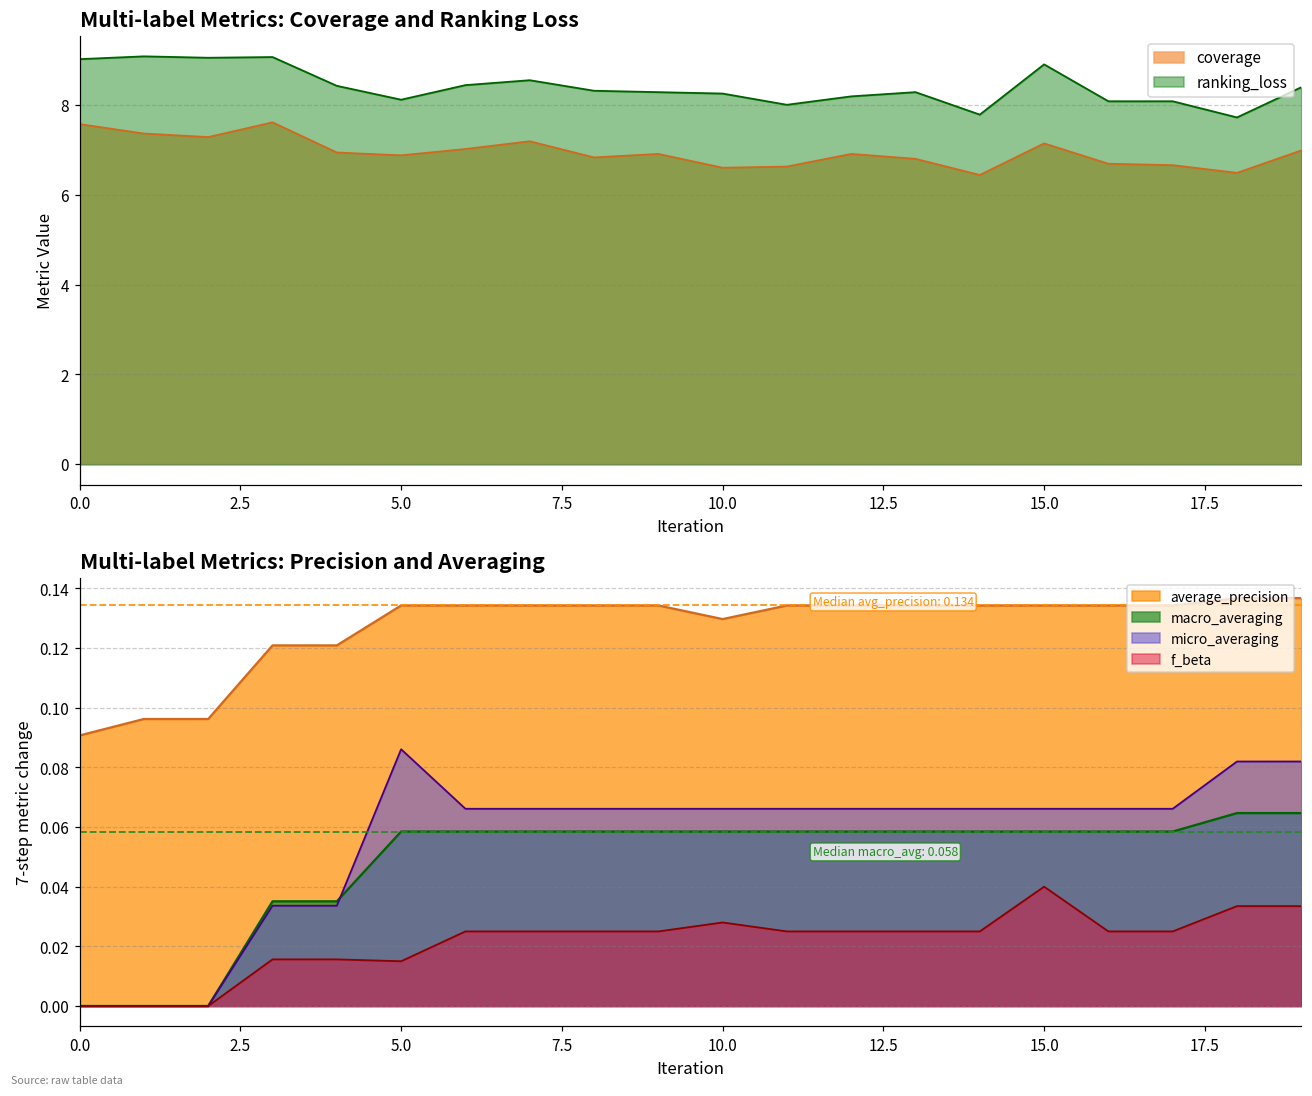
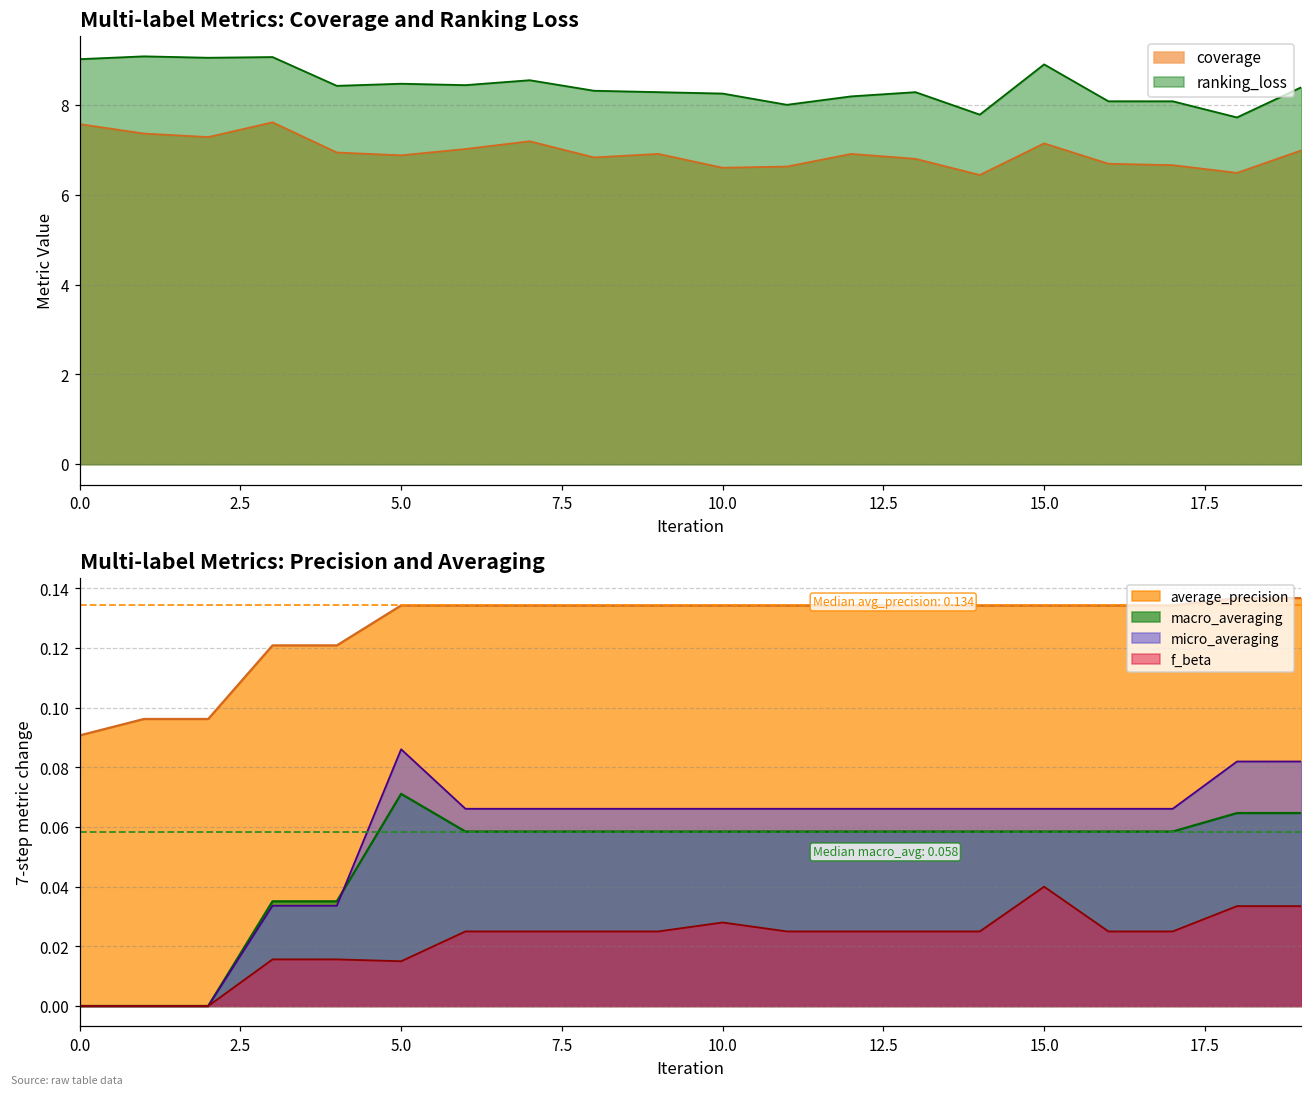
  {
    "Multi-label Metrics: Coverage and Ranking Loss": {
      "coverage": {
        "0.0": 7.6,
        "5.0": 6.9,
        "10.0": 6.6,
        "15.0": 7.1
      },
      "ranking_loss": {
        "0.0": 9.0,
-       "5.0": 8.1,
+       "5.0": 8.5,
        "10.0": 8.3,
        "15.0": 8.9
      }
    },
    "Multi-label Metrics: Precision and Averaging": {
      "average_precision": {
        "0.0": 0.091,
        "5.0": 0.134,
-       "10.0": 0.130,
+       "10.0": 0.134,
        "15.0": 0.134
      },
      "macro_averaging": {
-       "5.0": 0.058,
+       "5.0": 0.071,
        "10.0": 0.058,
        "15.0": 0.058
      },
      "micro_averaging": {
        "5.0": 0.086,
        "10.0": 0.066,
        "15.0": 0.066
      },
      "f_beta": {
        "5.0": 0.015,
        "10.0": 0.028,
        "15.0": 0.040
      }
    }
  }
